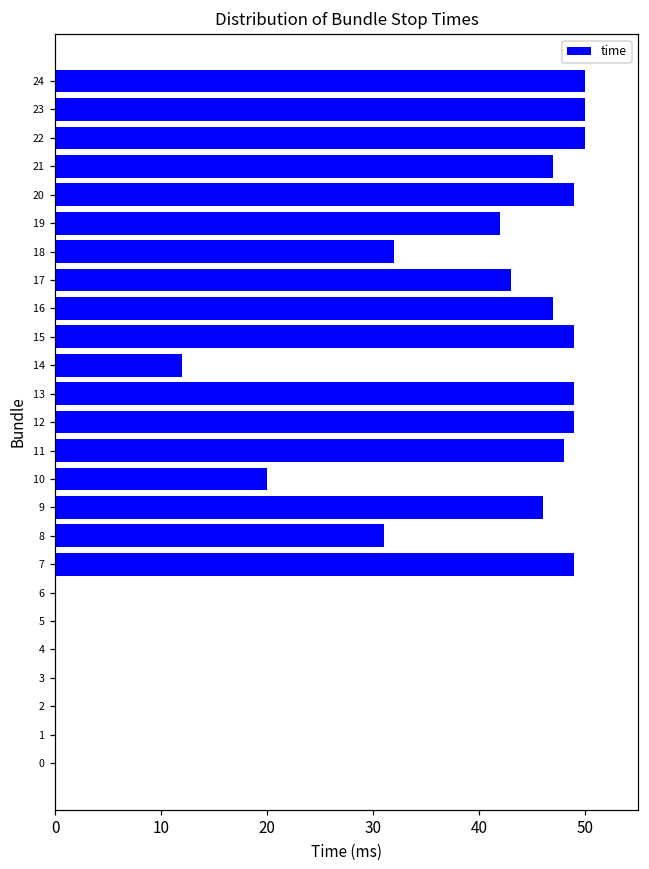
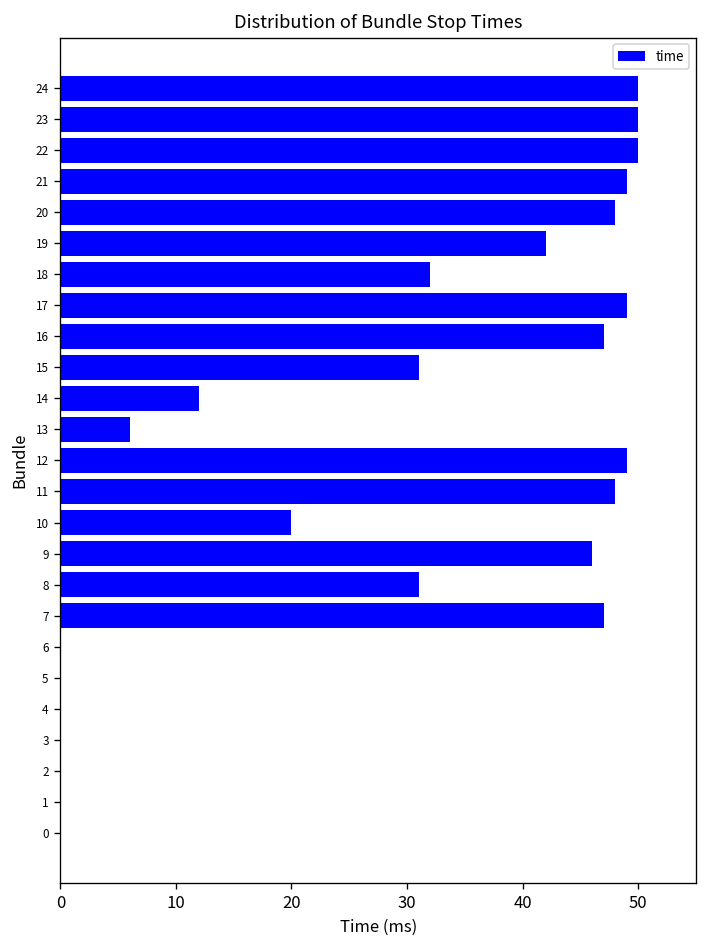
  {
    "24": 50,
    "23": 50,
    "22": 50,
-   "21": 47,
-   "20": 49,
+   "21": 49,
+   "20": 48,
    "19": 42,
    "18": 32,
-   "17": 43,
+   "17": 49,
    "16": 47,
-   "15": 49,
+   "15": 31,
    "14": 12,
-   "13": 49,
+   "13": 6,
    "12": 49,
    "11": 48,
    "10": 20,
    "9": 46,
    "8": 31,
-   "7": 49,
+   "7": 47,
    "6": 0,
    "5": 0,
    "4": 0,
    "3": 0,
    "2": 0,
    "1": 0,
    "0": 0
  }
